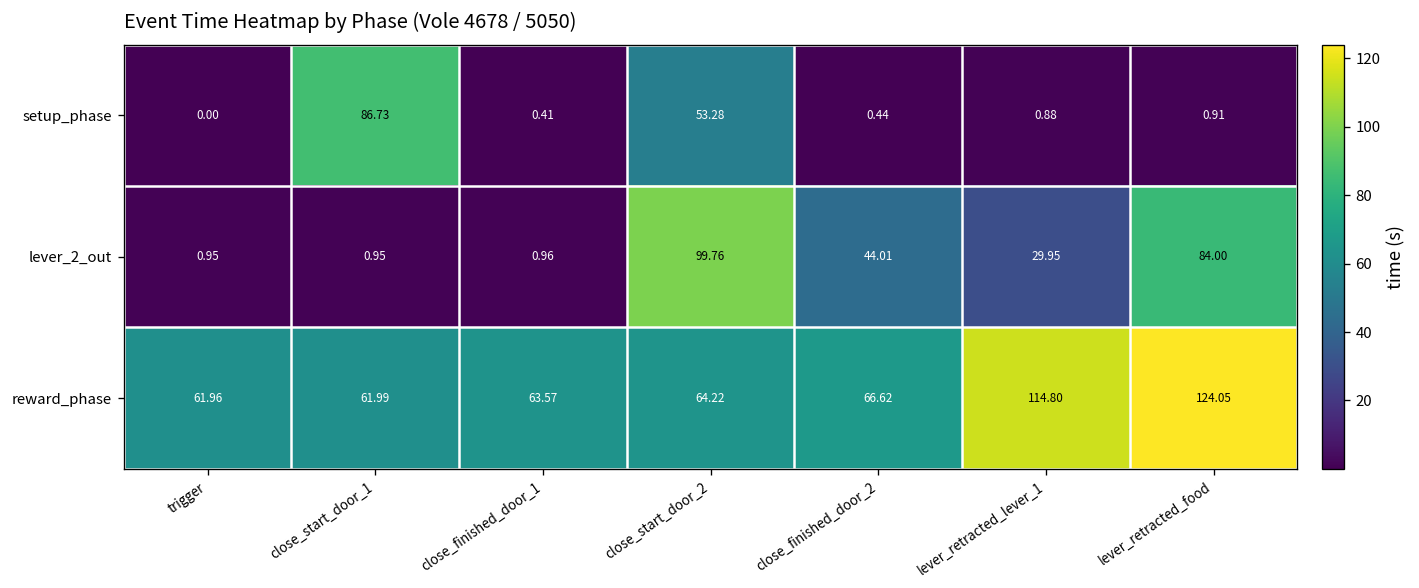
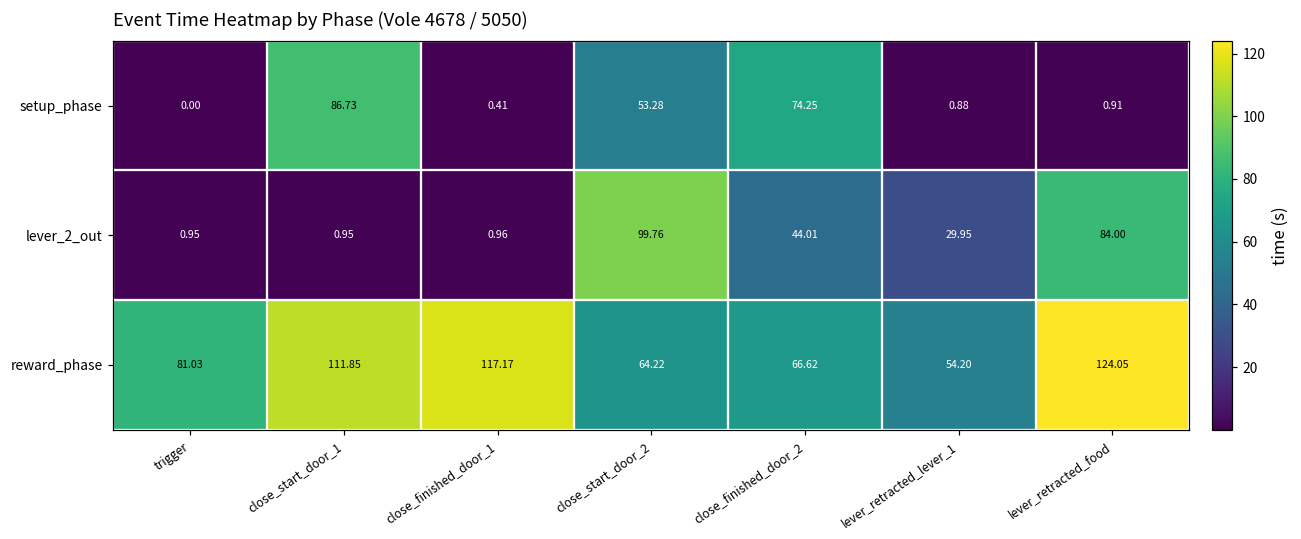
  {
    "setup_phase": {
      "trigger": 0.00,
      "close_start_door_1": 86.73,
      "close_finished_door_1": 0.41,
      "close_start_door_2": 53.28,
-     "close_finished_door_2": 0.44,
+     "close_finished_door_2": 74.25,
      "lever_retracted_lever_1": 0.88,
      "lever_retracted_food": 0.91
    },
    "lever_2_out": {
      "trigger": 0.95,
      "close_start_door_1": 0.95,
      "close_finished_door_1": 0.96,
      "close_start_door_2": 99.76,
      "close_finished_door_2": 44.01,
      "lever_retracted_lever_1": 29.95,
      "lever_retracted_food": 84.00
    },
    "reward_phase": {
-     "trigger": 61.96,
-     "close_start_door_1": 61.99,
-     "close_finished_door_1": 63.57,
+     "trigger": 81.03,
+     "close_start_door_1": 111.85,
+     "close_finished_door_1": 117.17,
      "close_start_door_2": 64.22,
      "close_finished_door_2": 66.62,
-     "lever_retracted_lever_1": 114.80,
+     "lever_retracted_lever_1": 54.20,
      "lever_retracted_food": 124.05
    }
  }
